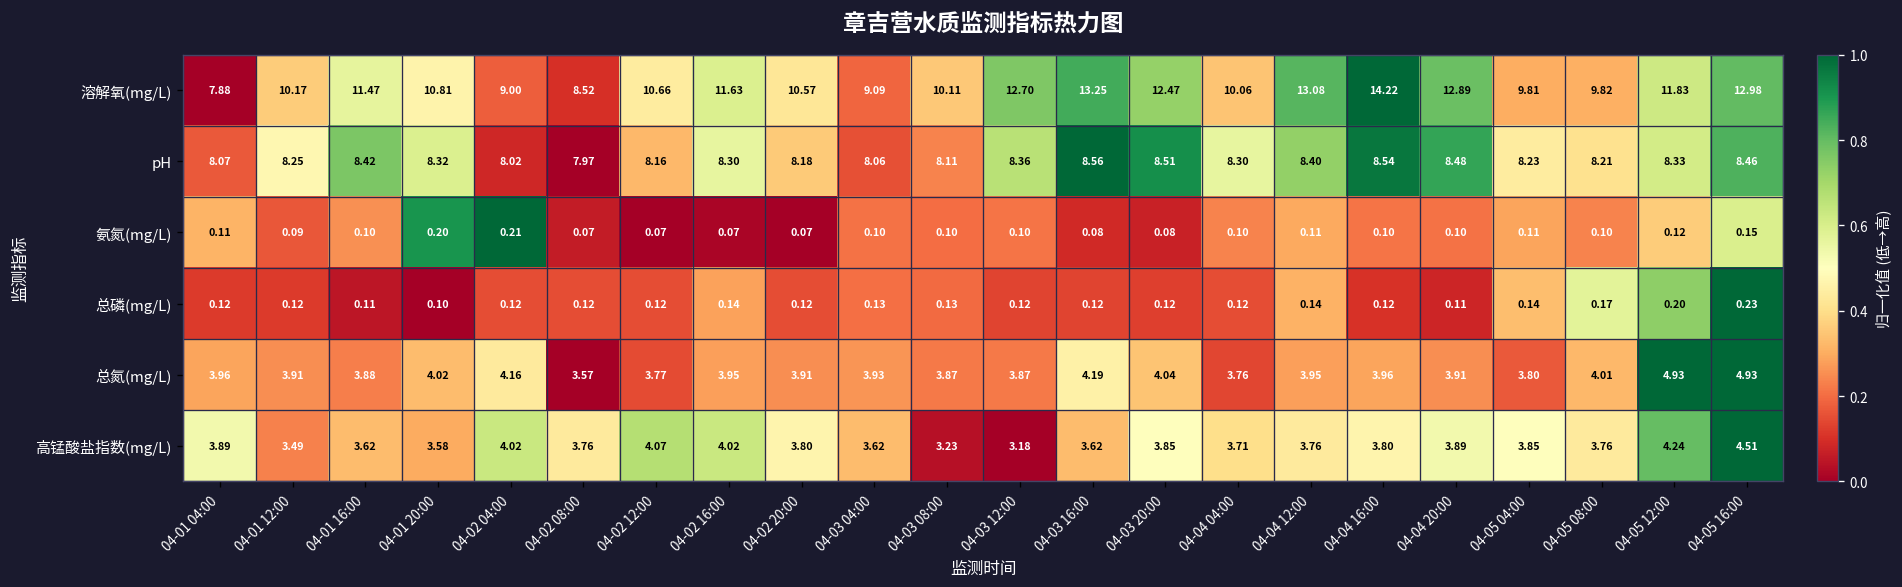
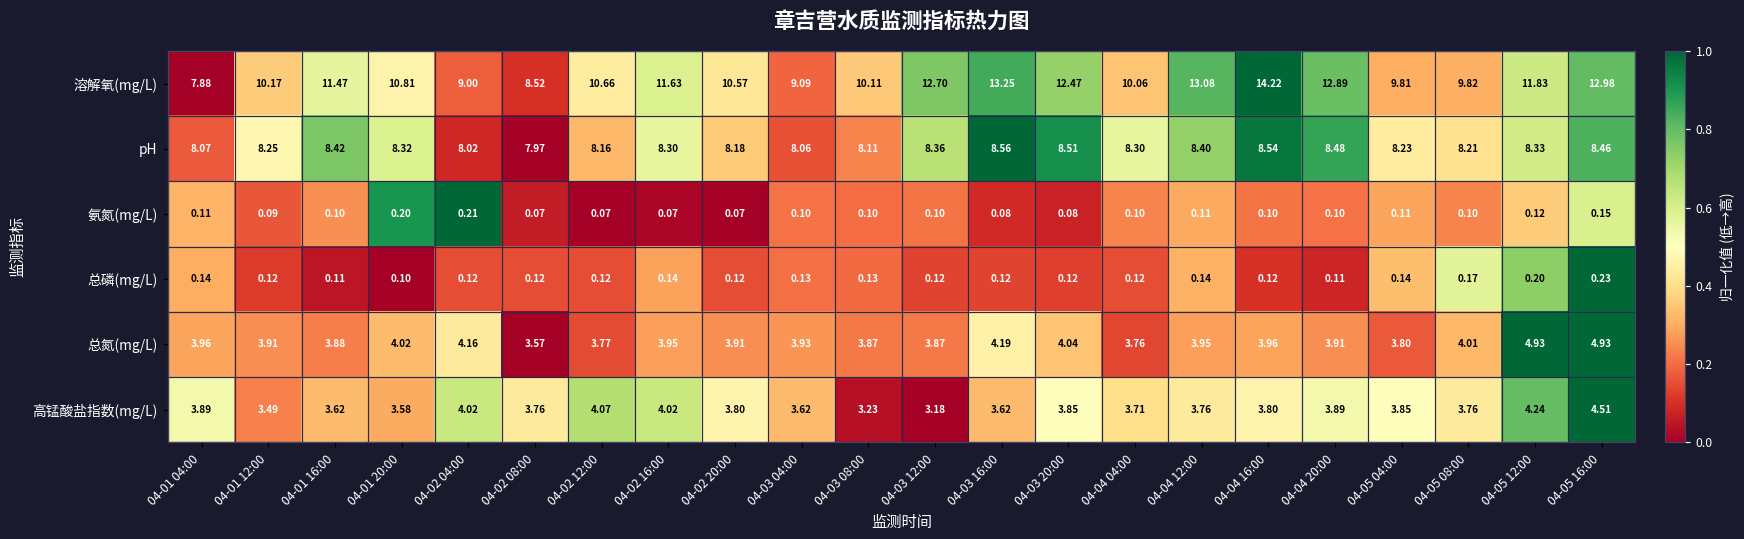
  {
    "溶解氧(mg/L)": {
      "04-01 04:00": 7.88,
      "04-01 12:00": 10.17,
      "04-01 16:00": 11.47,
      "04-01 20:00": 10.81,
      "04-02 04:00": 9.00,
      "04-02 08:00": 8.52,
      "04-02 12:00": 10.66,
      "04-02 16:00": 11.63,
      "04-02 20:00": 10.57,
      "04-03 04:00": 9.09,
      "04-03 08:00": 10.11,
      "04-03 12:00": 12.70,
      "04-03 16:00": 13.25,
      "04-03 20:00": 12.47,
      "04-04 04:00": 10.06,
      "04-04 12:00": 13.08,
      "04-04 16:00": 14.22,
      "04-04 20:00": 12.89,
      "04-05 04:00": 9.81,
      "04-05 08:00": 9.82,
      "04-05 12:00": 11.83,
      "04-05 16:00": 12.98
    },
    "pH": {
      "04-01 04:00": 8.07,
      "04-01 12:00": 8.25,
      "04-01 16:00": 8.42,
      "04-01 20:00": 8.32,
      "04-02 04:00": 8.02,
      "04-02 08:00": 7.97,
      "04-02 12:00": 8.16,
      "04-02 16:00": 8.30,
      "04-02 20:00": 8.18,
      "04-03 04:00": 8.06,
      "04-03 08:00": 8.11,
      "04-03 12:00": 8.36,
      "04-03 16:00": 8.56,
      "04-03 20:00": 8.51,
      "04-04 04:00": 8.30,
      "04-04 12:00": 8.40,
      "04-04 16:00": 8.54,
      "04-04 20:00": 8.48,
      "04-05 04:00": 8.23,
      "04-05 08:00": 8.21,
      "04-05 12:00": 8.33,
      "04-05 16:00": 8.46
    },
    "氨氮(mg/L)": {
      "04-01 04:00": 0.11,
      "04-01 12:00": 0.09,
      "04-01 16:00": 0.10,
      "04-01 20:00": 0.20,
      "04-02 04:00": 0.21,
      "04-02 08:00": 0.07,
      "04-02 12:00": 0.07,
      "04-02 16:00": 0.07,
      "04-02 20:00": 0.07,
      "04-03 04:00": 0.10,
      "04-03 08:00": 0.10,
      "04-03 12:00": 0.10,
      "04-03 16:00": 0.08,
      "04-03 20:00": 0.08,
      "04-04 04:00": 0.10,
      "04-04 12:00": 0.11,
      "04-04 16:00": 0.10,
      "04-04 20:00": 0.10,
      "04-05 04:00": 0.11,
      "04-05 08:00": 0.10,
      "04-05 12:00": 0.12,
      "04-05 16:00": 0.15
    },
    "总磷(mg/L)": {
-     "04-01 04:00": 0.12,
+     "04-01 04:00": 0.14,
      "04-01 12:00": 0.12,
      "04-01 16:00": 0.11,
      "04-01 20:00": 0.10,
      "04-02 04:00": 0.12,
      "04-02 08:00": 0.12,
      "04-02 12:00": 0.12,
      "04-02 16:00": 0.14,
      "04-02 20:00": 0.12,
      "04-03 04:00": 0.13,
      "04-03 08:00": 0.13,
      "04-03 12:00": 0.12,
      "04-03 16:00": 0.12,
      "04-03 20:00": 0.12,
      "04-04 04:00": 0.12,
      "04-04 12:00": 0.14,
      "04-04 16:00": 0.12,
      "04-04 20:00": 0.11,
      "04-05 04:00": 0.14,
      "04-05 08:00": 0.17,
      "04-05 12:00": 0.20,
      "04-05 16:00": 0.23
    },
    "总氮(mg/L)": {
      "04-01 04:00": 3.96,
      "04-01 12:00": 3.91,
      "04-01 16:00": 3.88,
      "04-01 20:00": 4.02,
      "04-02 04:00": 4.16,
      "04-02 08:00": 3.57,
      "04-02 12:00": 3.77,
      "04-02 16:00": 3.95,
      "04-02 20:00": 3.91,
      "04-03 04:00": 3.93,
      "04-03 08:00": 3.87,
      "04-03 12:00": 3.87,
      "04-03 16:00": 4.19,
      "04-03 20:00": 4.04,
      "04-04 04:00": 3.76,
      "04-04 12:00": 3.95,
      "04-04 16:00": 3.96,
      "04-04 20:00": 3.91,
      "04-05 04:00": 3.80,
      "04-05 08:00": 4.01,
      "04-05 12:00": 4.93,
      "04-05 16:00": 4.93
    },
    "高锰酸盐指数(mg/L)": {
      "04-01 04:00": 3.89,
      "04-01 12:00": 3.49,
      "04-01 16:00": 3.62,
      "04-01 20:00": 3.58,
      "04-02 04:00": 4.02,
      "04-02 08:00": 3.76,
      "04-02 12:00": 4.07,
      "04-02 16:00": 4.02,
      "04-02 20:00": 3.80,
      "04-03 04:00": 3.62,
      "04-03 08:00": 3.23,
      "04-03 12:00": 3.18,
      "04-03 16:00": 3.62,
      "04-03 20:00": 3.85,
      "04-04 04:00": 3.71,
      "04-04 12:00": 3.76,
      "04-04 16:00": 3.80,
      "04-04 20:00": 3.89,
      "04-05 04:00": 3.85,
      "04-05 08:00": 3.76,
      "04-05 12:00": 4.24,
      "04-05 16:00": 4.51
    }
  }
